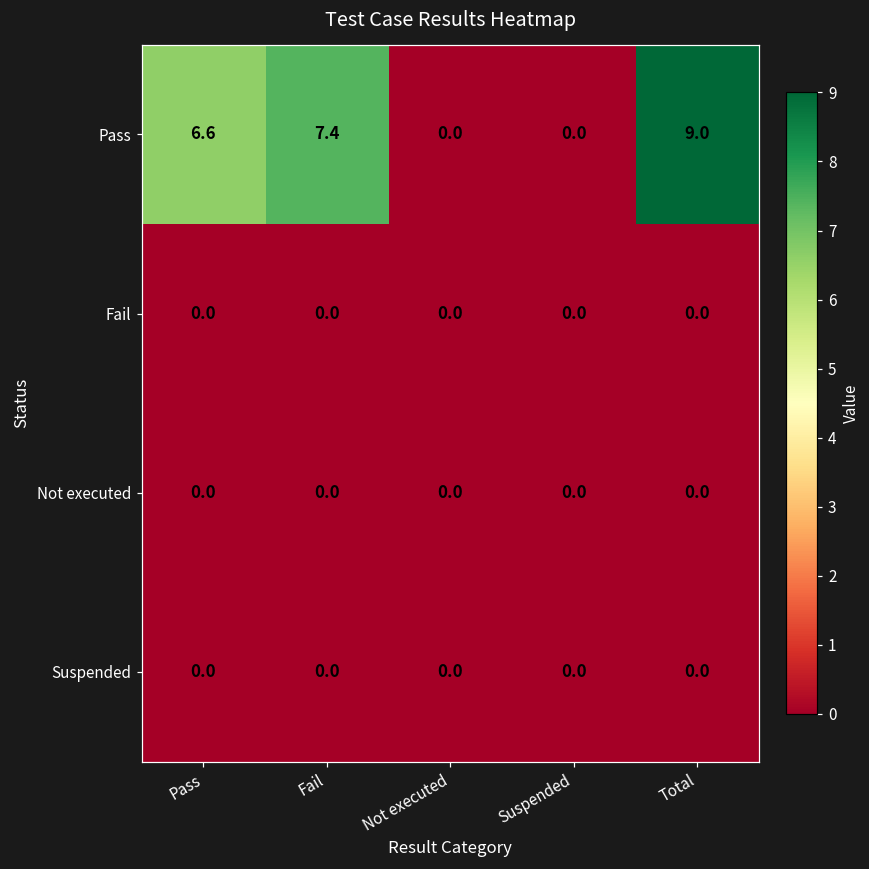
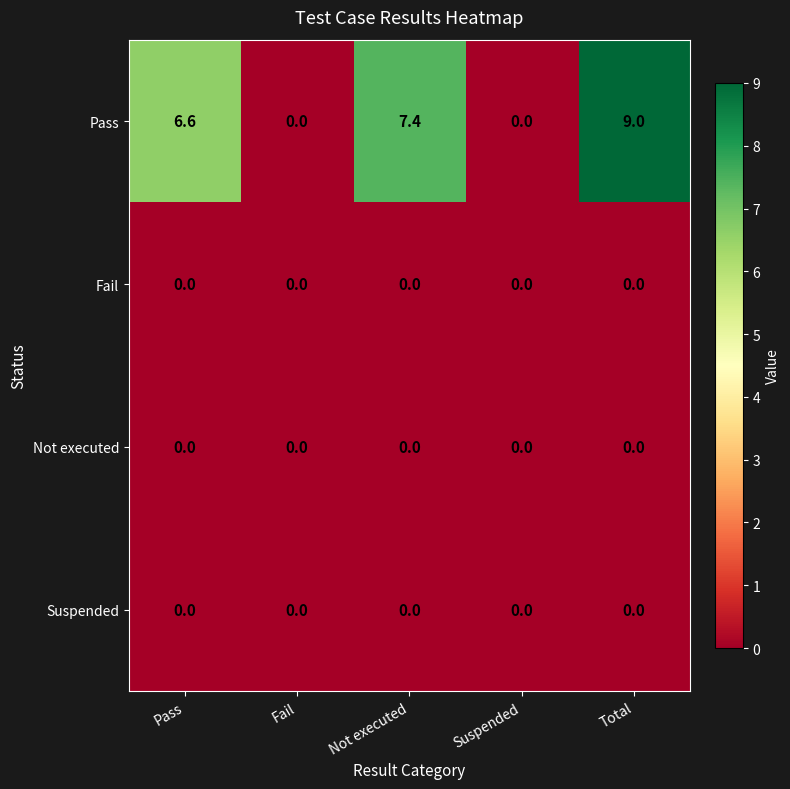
  {
    "Pass": {
      "Pass": 6.6,
-     "Fail": 7.4,
-     "Not executed": 0.0,
+     "Fail": 0.0,
+     "Not executed": 7.4,
      "Suspended": 0.0,
      "Total": 9.0
    },
    "Fail": {
      "Pass": 0.0,
      "Fail": 0.0,
      "Not executed": 0.0,
      "Suspended": 0.0,
      "Total": 0.0
    },
    "Not executed": {
      "Pass": 0.0,
      "Fail": 0.0,
      "Not executed": 0.0,
      "Suspended": 0.0,
      "Total": 0.0
    },
    "Suspended": {
      "Pass": 0.0,
      "Fail": 0.0,
      "Not executed": 0.0,
      "Suspended": 0.0,
      "Total": 0.0
    }
  }
